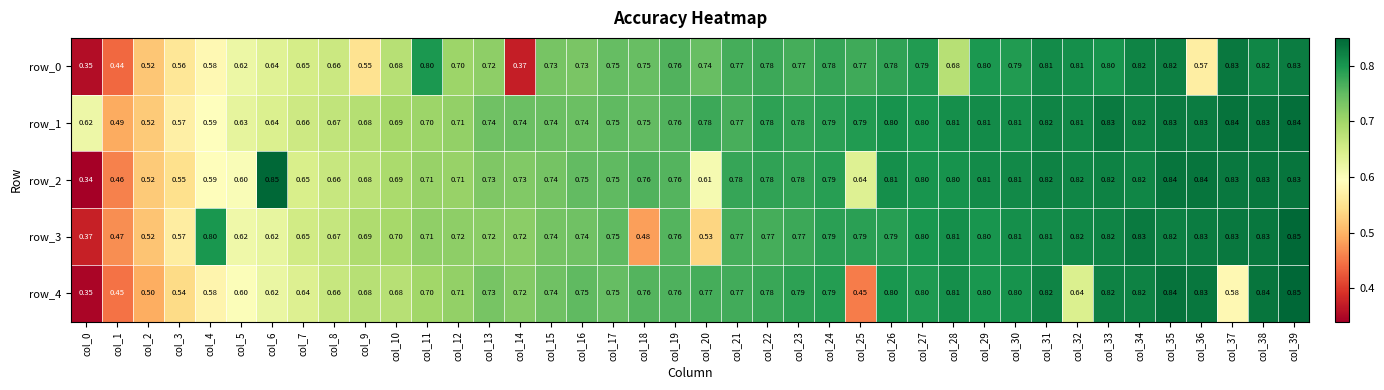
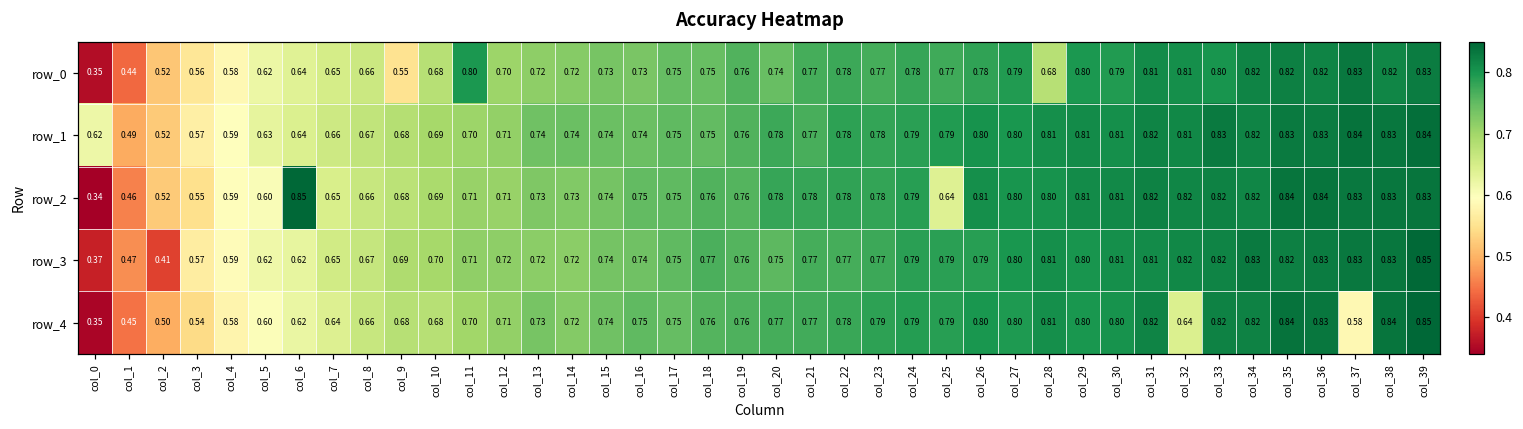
  {
    "row_0": {
      "col_0": 0.35,
      "col_1": 0.44,
      "col_2": 0.52,
      "col_3": 0.56,
      "col_4": 0.58,
      "col_5": 0.62,
      "col_6": 0.64,
      "col_7": 0.65,
      "col_8": 0.66,
      "col_9": 0.55,
      "col_10": 0.68,
      "col_11": 0.80,
      "col_12": 0.70,
      "col_13": 0.72,
-     "col_14": 0.37,
+     "col_14": 0.72,
      "col_15": 0.73,
      "col_16": 0.73,
      "col_17": 0.75,
      "col_18": 0.75,
      "col_19": 0.76,
      "col_20": 0.74,
      "col_21": 0.77,
      "col_22": 0.78,
      "col_23": 0.77,
      "col_24": 0.78,
      "col_25": 0.77,
      "col_26": 0.78,
      "col_27": 0.79,
      "col_28": 0.68,
      "col_29": 0.80,
      "col_30": 0.79,
      "col_31": 0.81,
      "col_32": 0.81,
      "col_33": 0.80,
      "col_34": 0.82,
      "col_35": 0.82,
-     "col_36": 0.57,
+     "col_36": 0.82,
      "col_37": 0.83,
      "col_38": 0.82,
      "col_39": 0.83
    },
    "row_1": {
      "col_0": 0.62,
      "col_1": 0.49,
      "col_2": 0.52,
      "col_3": 0.57,
      "col_4": 0.59,
      "col_5": 0.63,
      "col_6": 0.64,
      "col_7": 0.66,
      "col_8": 0.67,
      "col_9": 0.68,
      "col_10": 0.69,
      "col_11": 0.70,
      "col_12": 0.71,
      "col_13": 0.74,
      "col_14": 0.74,
      "col_15": 0.74,
      "col_16": 0.74,
      "col_17": 0.75,
      "col_18": 0.75,
      "col_19": 0.76,
      "col_20": 0.78,
      "col_21": 0.77,
      "col_22": 0.78,
      "col_23": 0.78,
      "col_24": 0.79,
      "col_25": 0.79,
      "col_26": 0.80,
      "col_27": 0.80,
      "col_28": 0.81,
      "col_29": 0.81,
      "col_30": 0.81,
      "col_31": 0.82,
      "col_32": 0.81,
      "col_33": 0.83,
      "col_34": 0.82,
      "col_35": 0.83,
      "col_36": 0.83,
      "col_37": 0.84,
      "col_38": 0.83,
      "col_39": 0.84
    },
    "row_2": {
      "col_0": 0.34,
      "col_1": 0.46,
      "col_2": 0.52,
      "col_3": 0.55,
      "col_4": 0.59,
      "col_5": 0.60,
      "col_6": 0.85,
      "col_7": 0.65,
      "col_8": 0.66,
      "col_9": 0.68,
      "col_10": 0.69,
      "col_11": 0.71,
      "col_12": 0.71,
      "col_13": 0.73,
      "col_14": 0.73,
      "col_15": 0.74,
      "col_16": 0.75,
      "col_17": 0.75,
      "col_18": 0.76,
      "col_19": 0.76,
-     "col_20": 0.61,
+     "col_20": 0.78,
      "col_21": 0.78,
      "col_22": 0.78,
      "col_23": 0.78,
      "col_24": 0.79,
      "col_25": 0.64,
      "col_26": 0.81,
      "col_27": 0.80,
      "col_28": 0.80,
      "col_29": 0.81,
      "col_30": 0.81,
      "col_31": 0.82,
      "col_32": 0.82,
      "col_33": 0.82,
      "col_34": 0.82,
      "col_35": 0.84,
      "col_36": 0.84,
      "col_37": 0.83,
      "col_38": 0.83,
      "col_39": 0.83
    },
    "row_3": {
      "col_0": 0.37,
      "col_1": 0.47,
-     "col_2": 0.52,
+     "col_2": 0.41,
      "col_3": 0.57,
-     "col_4": 0.80,
+     "col_4": 0.59,
      "col_5": 0.62,
      "col_6": 0.62,
      "col_7": 0.65,
      "col_8": 0.67,
      "col_9": 0.69,
      "col_10": 0.70,
      "col_11": 0.71,
      "col_12": 0.72,
      "col_13": 0.72,
      "col_14": 0.72,
      "col_15": 0.74,
      "col_16": 0.74,
      "col_17": 0.75,
-     "col_18": 0.48,
+     "col_18": 0.77,
      "col_19": 0.76,
-     "col_20": 0.53,
+     "col_20": 0.75,
      "col_21": 0.77,
      "col_22": 0.77,
      "col_23": 0.77,
      "col_24": 0.79,
      "col_25": 0.79,
      "col_26": 0.79,
      "col_27": 0.80,
      "col_28": 0.81,
      "col_29": 0.80,
      "col_30": 0.81,
      "col_31": 0.81,
      "col_32": 0.82,
      "col_33": 0.82,
      "col_34": 0.83,
      "col_35": 0.82,
      "col_36": 0.83,
      "col_37": 0.83,
      "col_38": 0.83,
      "col_39": 0.85
    },
    "row_4": {
      "col_0": 0.35,
      "col_1": 0.45,
      "col_2": 0.50,
      "col_3": 0.54,
      "col_4": 0.58,
      "col_5": 0.60,
      "col_6": 0.62,
      "col_7": 0.64,
      "col_8": 0.66,
      "col_9": 0.68,
      "col_10": 0.68,
      "col_11": 0.70,
      "col_12": 0.71,
      "col_13": 0.73,
      "col_14": 0.72,
      "col_15": 0.74,
      "col_16": 0.75,
      "col_17": 0.75,
      "col_18": 0.76,
      "col_19": 0.76,
      "col_20": 0.77,
      "col_21": 0.77,
      "col_22": 0.78,
      "col_23": 0.79,
      "col_24": 0.79,
-     "col_25": 0.45,
+     "col_25": 0.79,
      "col_26": 0.80,
      "col_27": 0.80,
      "col_28": 0.81,
      "col_29": 0.80,
      "col_30": 0.80,
      "col_31": 0.82,
      "col_32": 0.64,
      "col_33": 0.82,
      "col_34": 0.82,
      "col_35": 0.84,
      "col_36": 0.83,
      "col_37": 0.58,
      "col_38": 0.84,
      "col_39": 0.85
    }
  }
